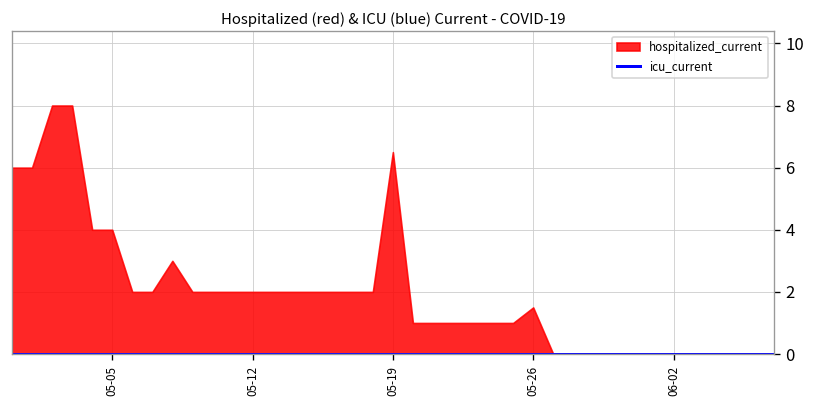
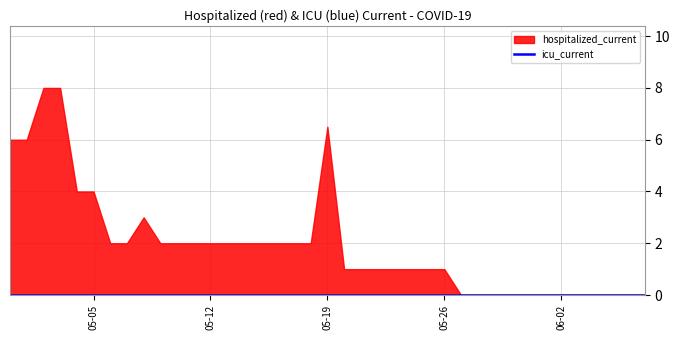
  {
    "icu_current": {
      "05-05": 0.0,
      "05-12": 0.0,
      "05-19": 0.0,
      "05-26": 0.0
    },
    "hospitalized_current": {
      "05-05": 4.0,
      "05-12": 2.0,
      "05-19": 6.5,
-     "05-26": 1.5
+     "05-26": 1.0
    }
  }
